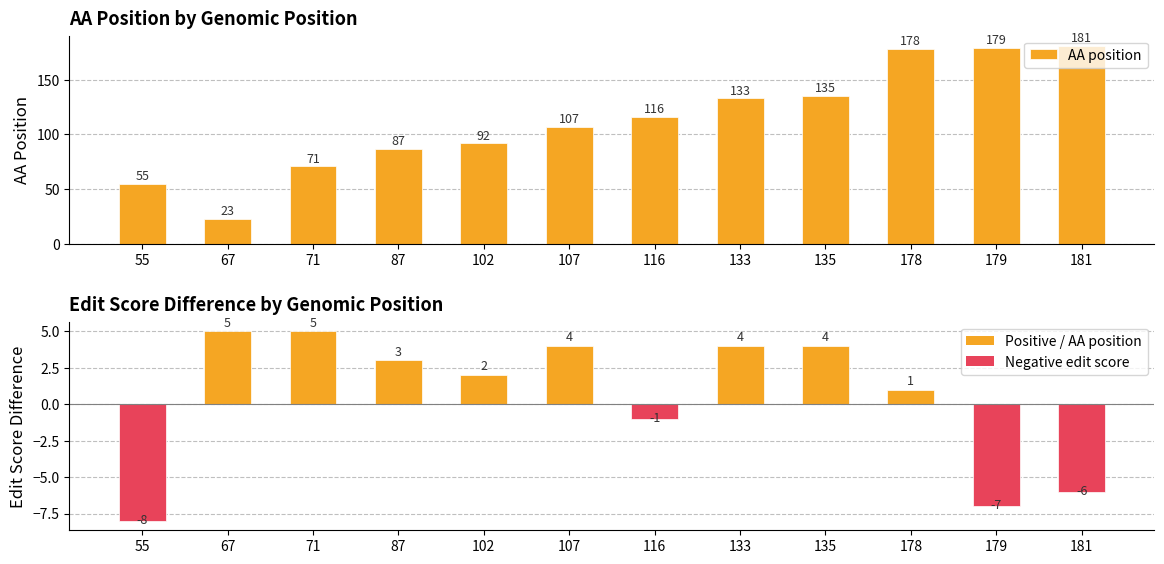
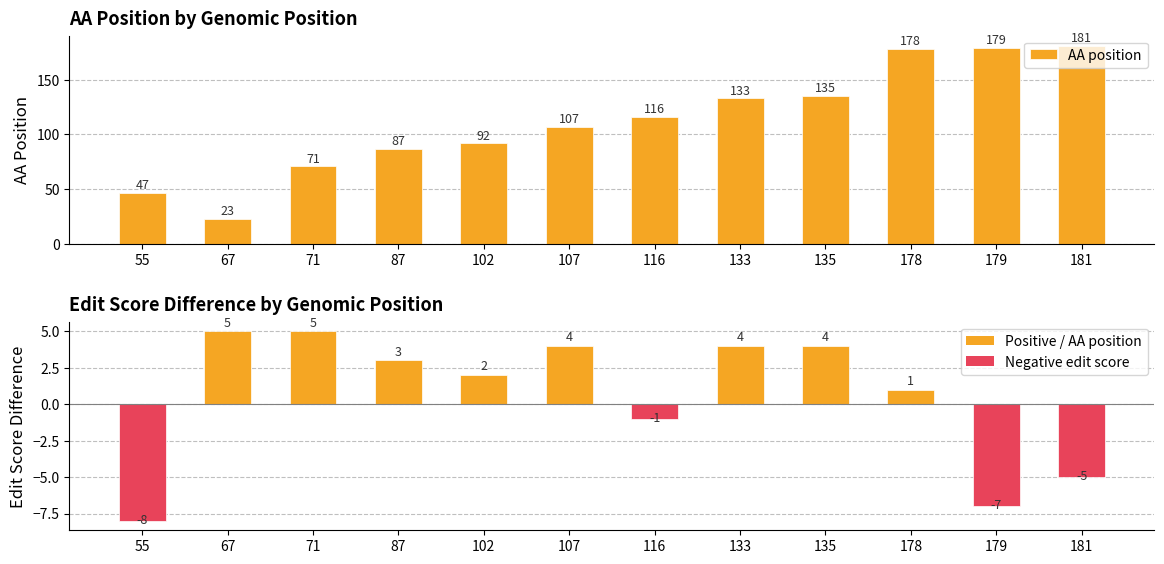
  {
    "AA Position by Genomic Position": {
-     "55": 55,
+     "55": 47,
      "67": 23,
      "71": 71,
      "87": 87,
      "102": 92,
      "107": 107,
      "116": 116,
      "133": 133,
      "135": 135,
      "178": 178,
      "179": 179
    },
    "Edit Score Difference by Genomic Position": {
      "55": -8,
      "67": 5,
      "71": 5,
      "87": 3,
      "102": 2,
      "107": 4,
      "116": -1,
      "133": 4,
      "135": 4,
      "178": 1,
      "179": -7,
-     "181": -6
+     "181": -5
    }
  }
